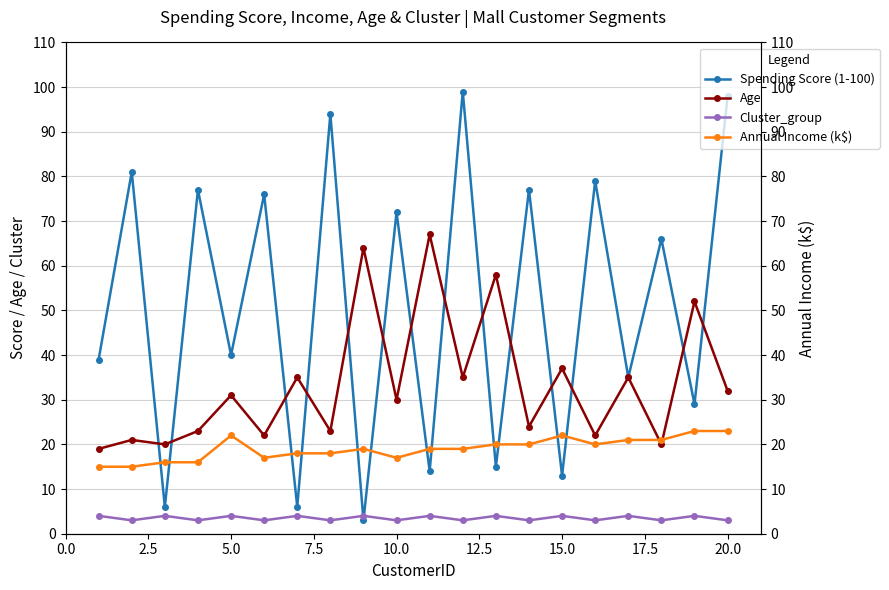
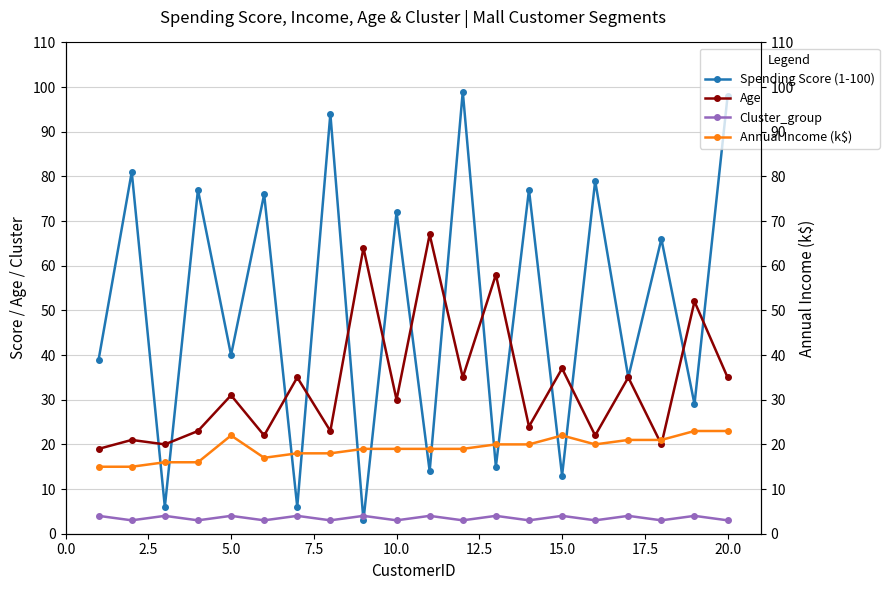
  {
    "Spending Score (1-100)": {
      "5.0": 40,
      "10.0": 72,
      "15.0": 13
    },
    "Age": {
      "5.0": 31,
      "10.0": 30,
      "15.0": 37,
-     "20.0": 32
+     "20.0": 35
    },
    "Cluster_group": {
      "5.0": 4,
      "10.0": 3,
      "15.0": 4,
      "20.0": 3
    },
    "Annual Income (k$)": {
      "5.0": 22,
-     "10.0": 17,
+     "10.0": 19,
      "15.0": 22,
      "20.0": 23
    }
  }
